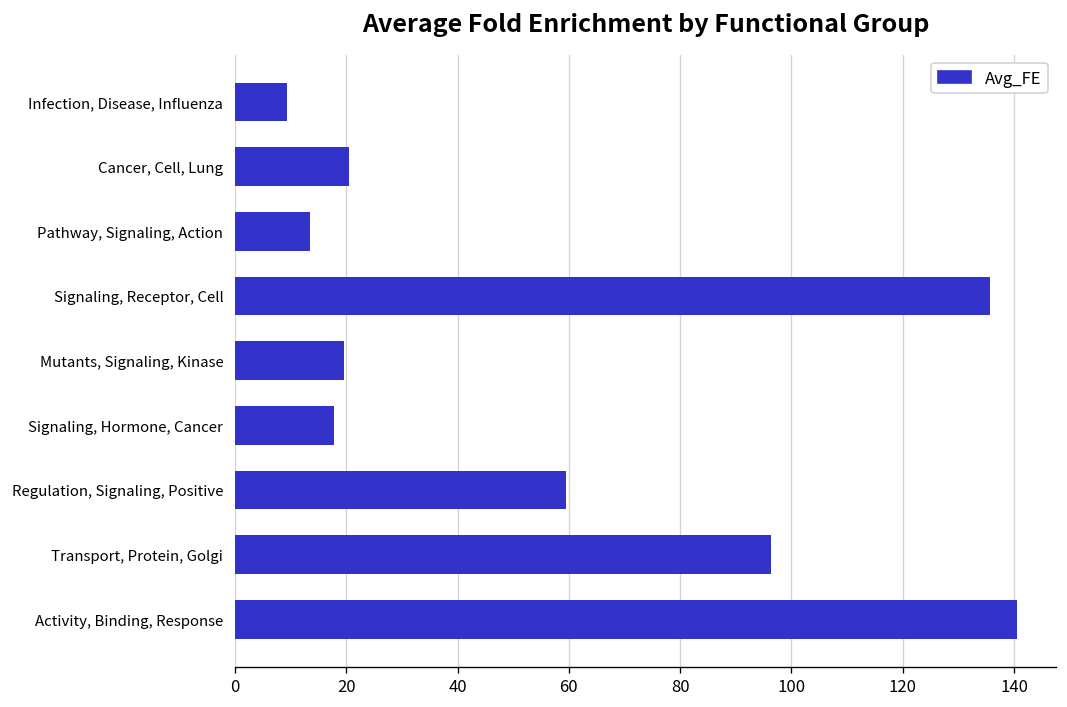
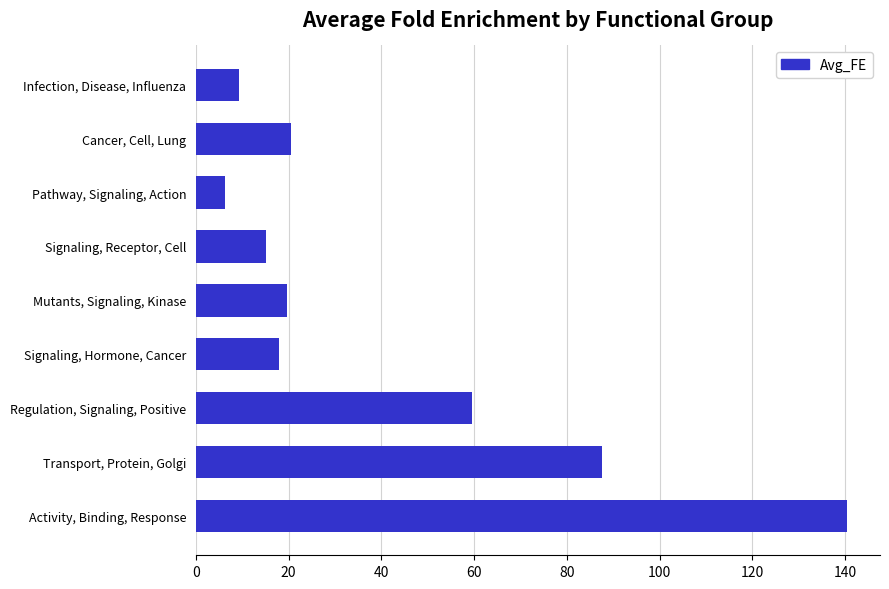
  {
    "Infection, Disease, Influenza": 9,
    "Cancer, Cell, Lung": 20,
-   "Pathway, Signaling, Action": 13,
-   "Signaling, Receptor, Cell": 136,
+   "Pathway, Signaling, Action": 6,
+   "Signaling, Receptor, Cell": 15,
    "Mutants, Signaling, Kinase": 20,
    "Signaling, Hormone, Cancer": 18,
    "Regulation, Signaling, Positive": 60,
-   "Transport, Protein, Golgi": 96,
+   "Transport, Protein, Golgi": 88,
    "Activity, Binding, Response": 141
  }
